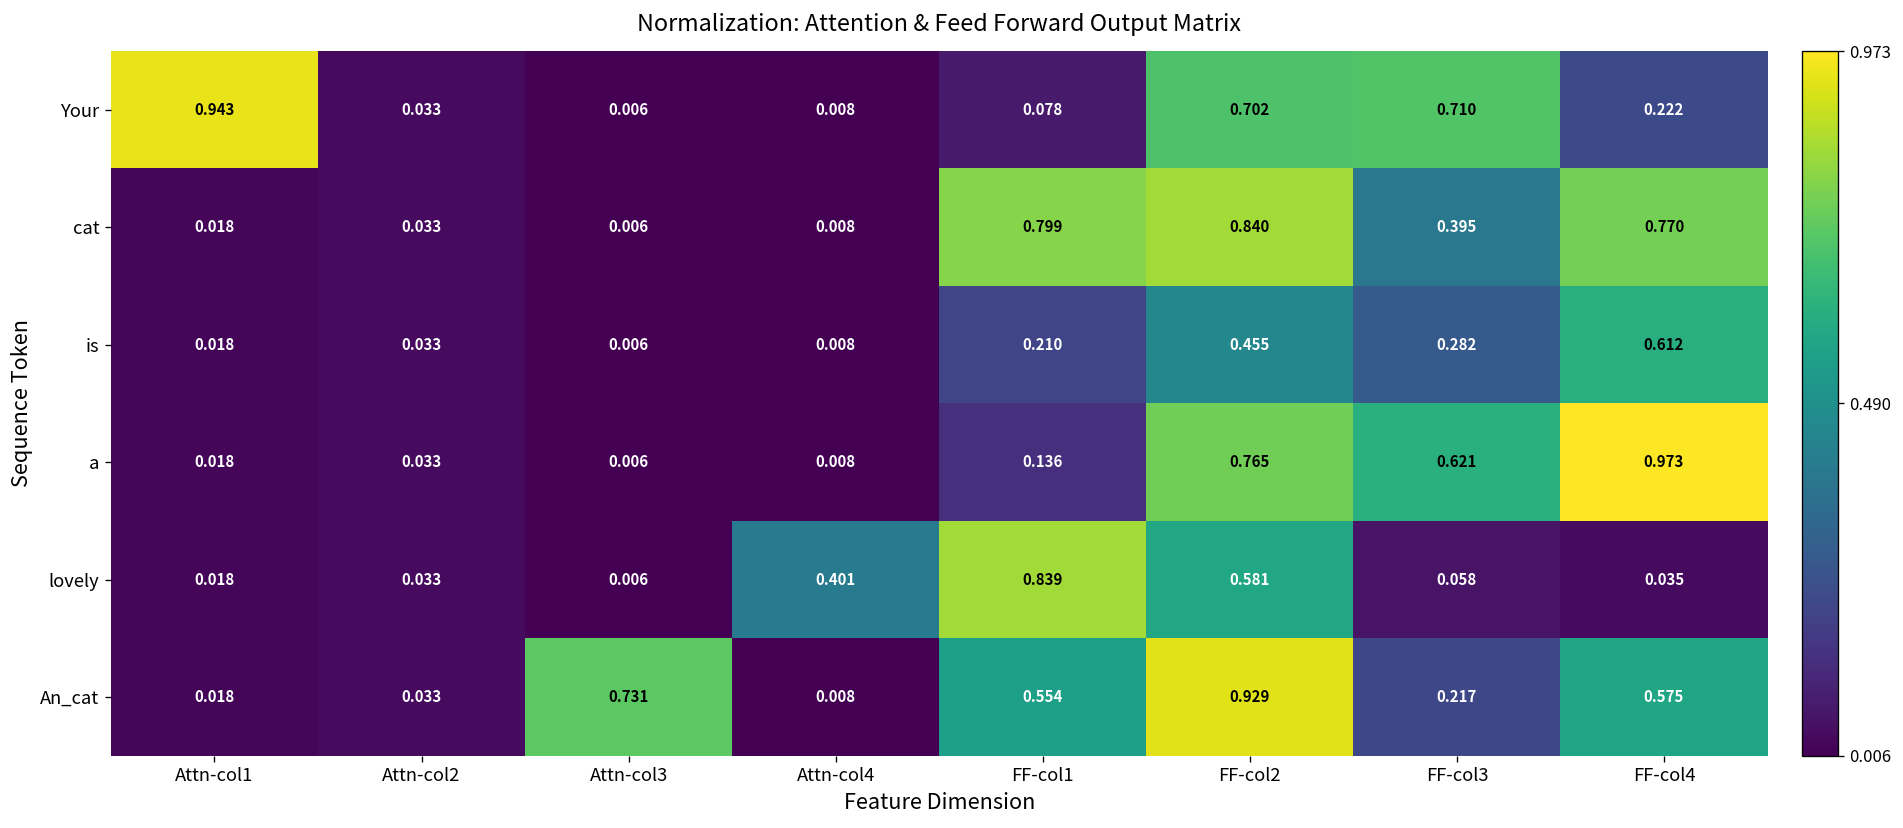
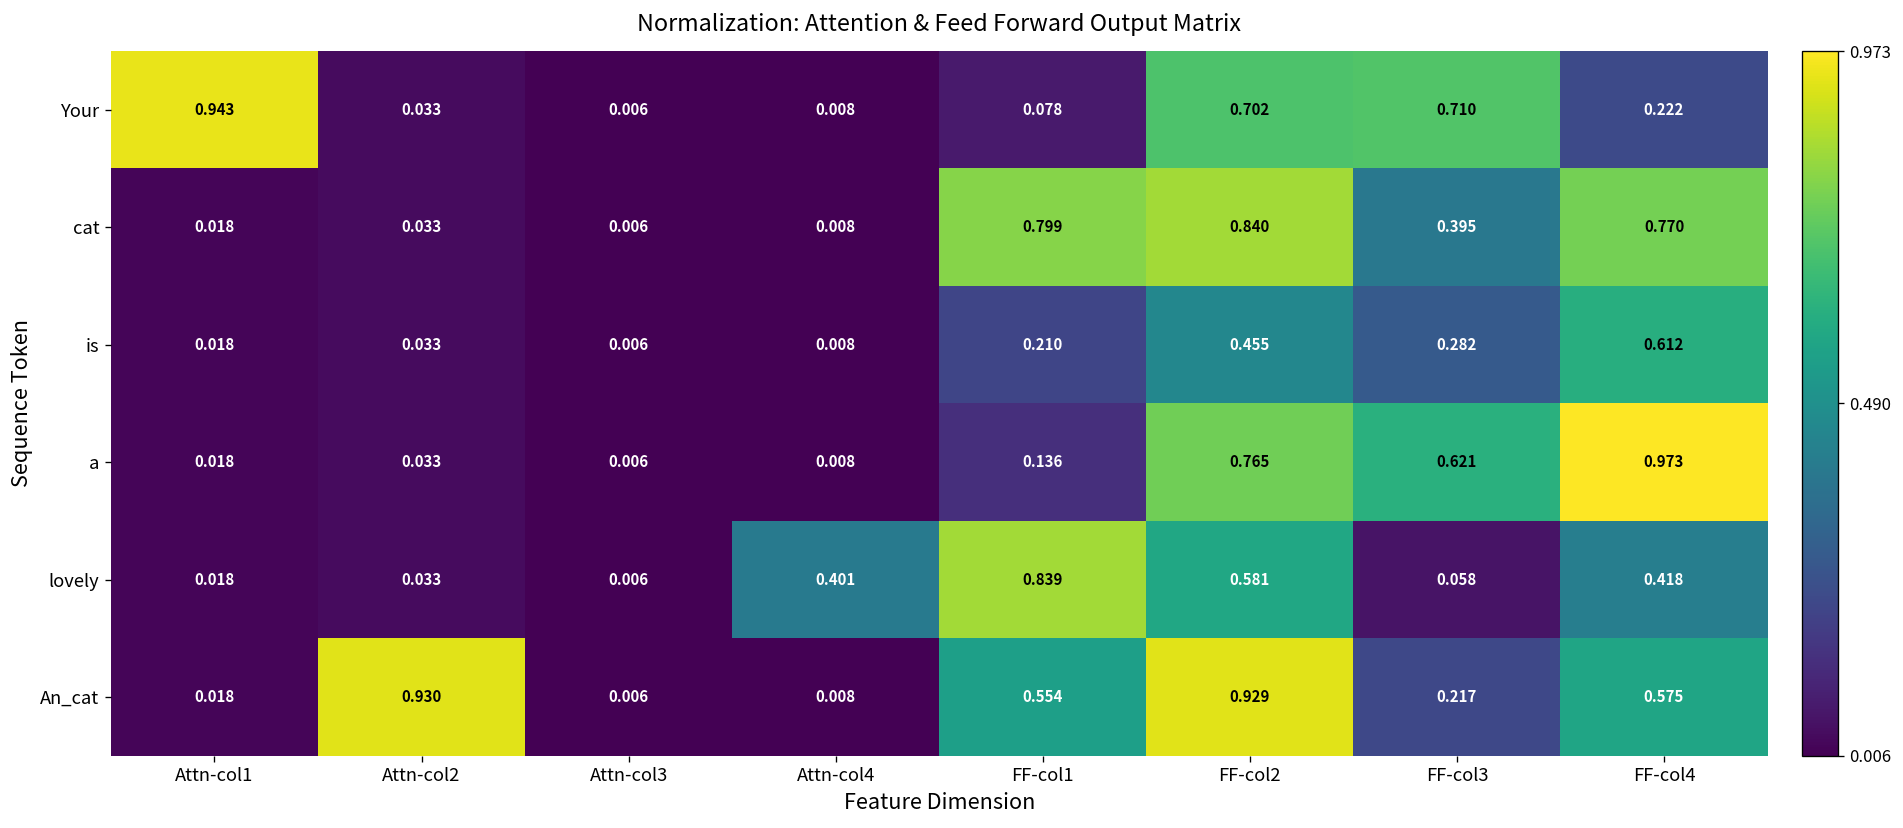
  {
    "Your": {
      "Attn-col1": 0.943,
      "Attn-col2": 0.033,
      "Attn-col3": 0.006,
      "Attn-col4": 0.008,
      "FF-col1": 0.078,
      "FF-col2": 0.702,
      "FF-col3": 0.710,
      "FF-col4": 0.222
    },
    "cat": {
      "Attn-col1": 0.018,
      "Attn-col2": 0.033,
      "Attn-col3": 0.006,
      "Attn-col4": 0.008,
      "FF-col1": 0.799,
      "FF-col2": 0.840,
      "FF-col3": 0.395,
      "FF-col4": 0.770
    },
    "is": {
      "Attn-col1": 0.018,
      "Attn-col2": 0.033,
      "Attn-col3": 0.006,
      "Attn-col4": 0.008,
      "FF-col1": 0.210,
      "FF-col2": 0.455,
      "FF-col3": 0.282,
      "FF-col4": 0.612
    },
    "a": {
      "Attn-col1": 0.018,
      "Attn-col2": 0.033,
      "Attn-col3": 0.006,
      "Attn-col4": 0.008,
      "FF-col1": 0.136,
      "FF-col2": 0.765,
      "FF-col3": 0.621,
      "FF-col4": 0.973
    },
    "lovely": {
      "Attn-col1": 0.018,
      "Attn-col2": 0.033,
      "Attn-col3": 0.006,
      "Attn-col4": 0.401,
      "FF-col1": 0.839,
      "FF-col2": 0.581,
      "FF-col3": 0.058,
-     "FF-col4": 0.035
+     "FF-col4": 0.418
    },
    "An_cat": {
      "Attn-col1": 0.018,
-     "Attn-col2": 0.033,
-     "Attn-col3": 0.731,
+     "Attn-col2": 0.930,
+     "Attn-col3": 0.006,
      "Attn-col4": 0.008,
      "FF-col1": 0.554,
      "FF-col2": 0.929,
      "FF-col3": 0.217,
      "FF-col4": 0.575
    }
  }
